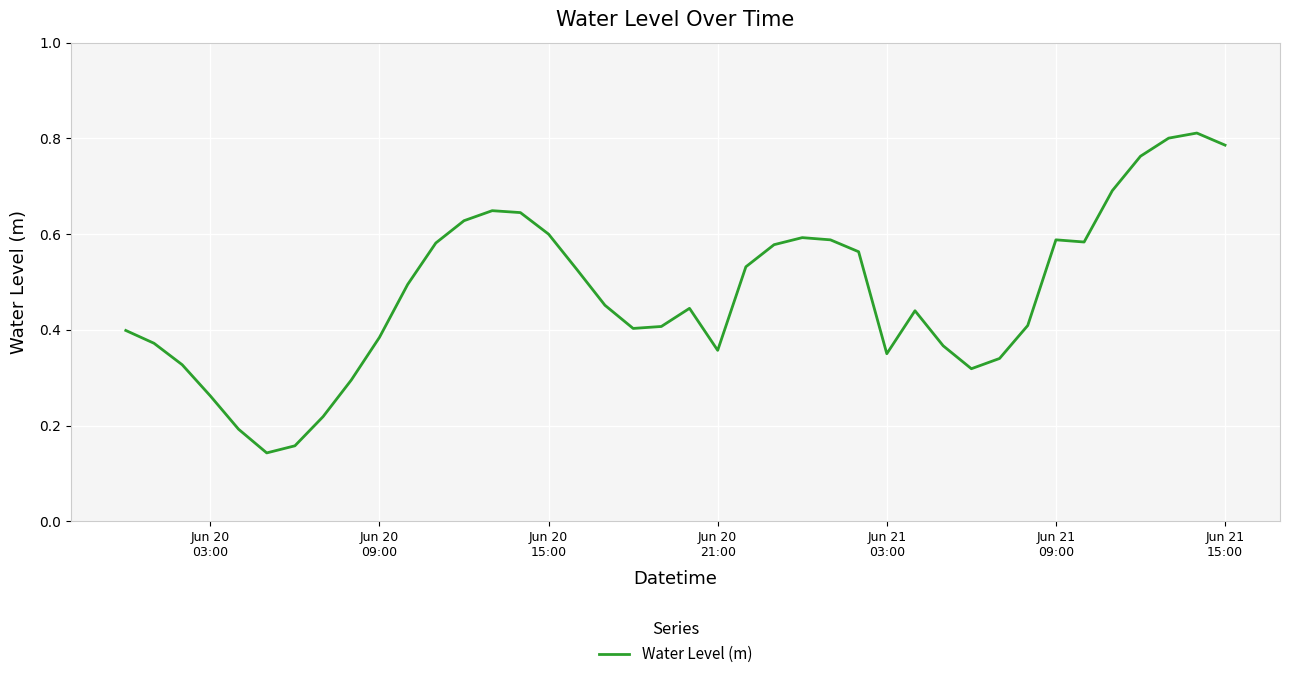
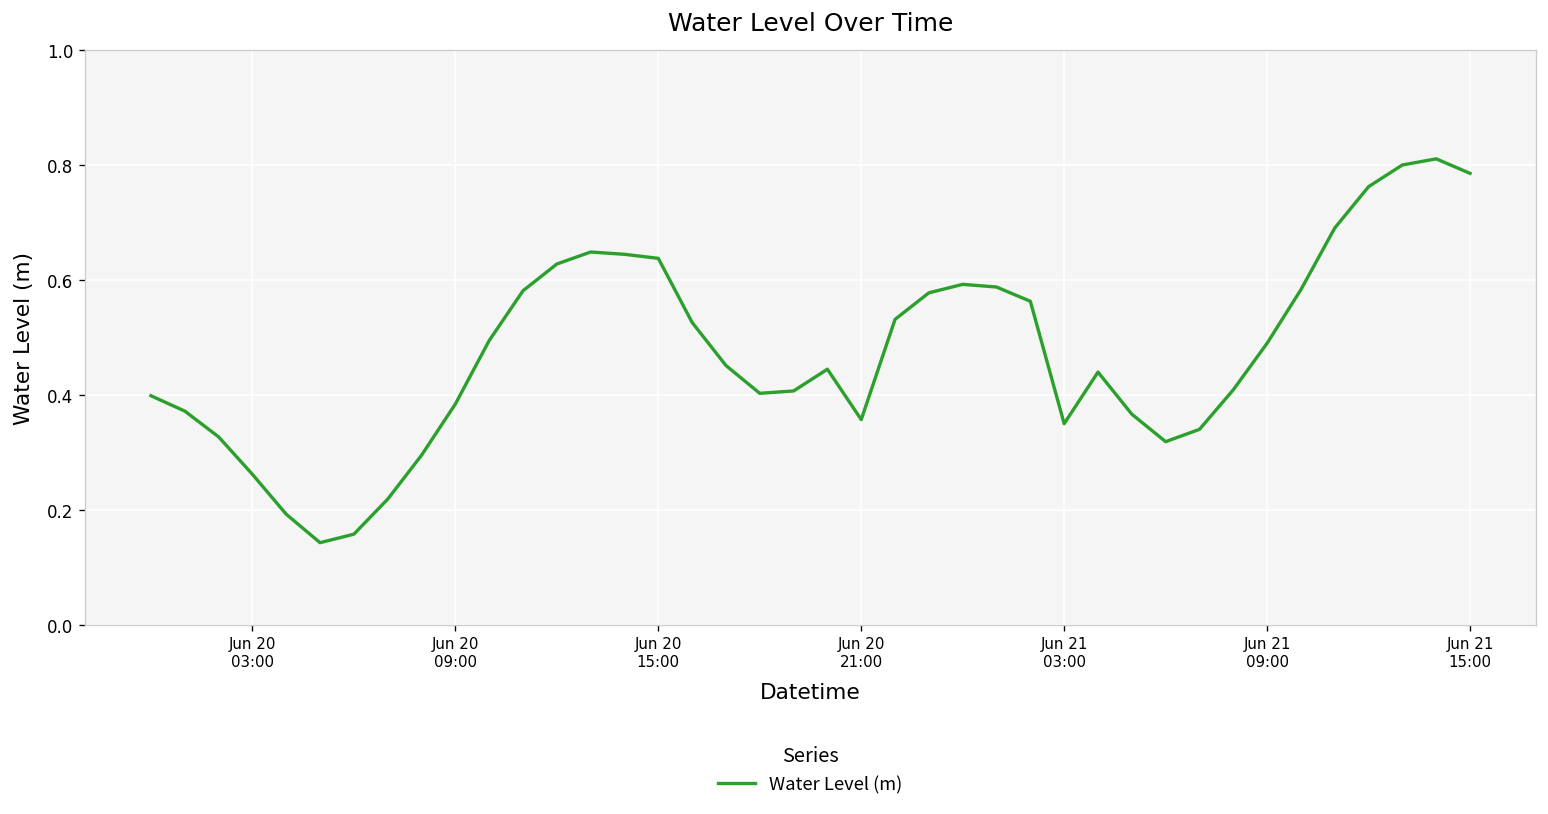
  {
    "Jun 20 03:00": 0.26,
    "Jun 20 09:00": 0.38,
-   "Jun 20 15:00": 0.60,
+   "Jun 20 15:00": 0.64,
    "Jun 20 21:00": 0.36,
    "Jun 21 03:00": 0.35,
-   "Jun 21 09:00": 0.59,
+   "Jun 21 09:00": 0.49,
    "Jun 21 15:00": 0.79
  }
